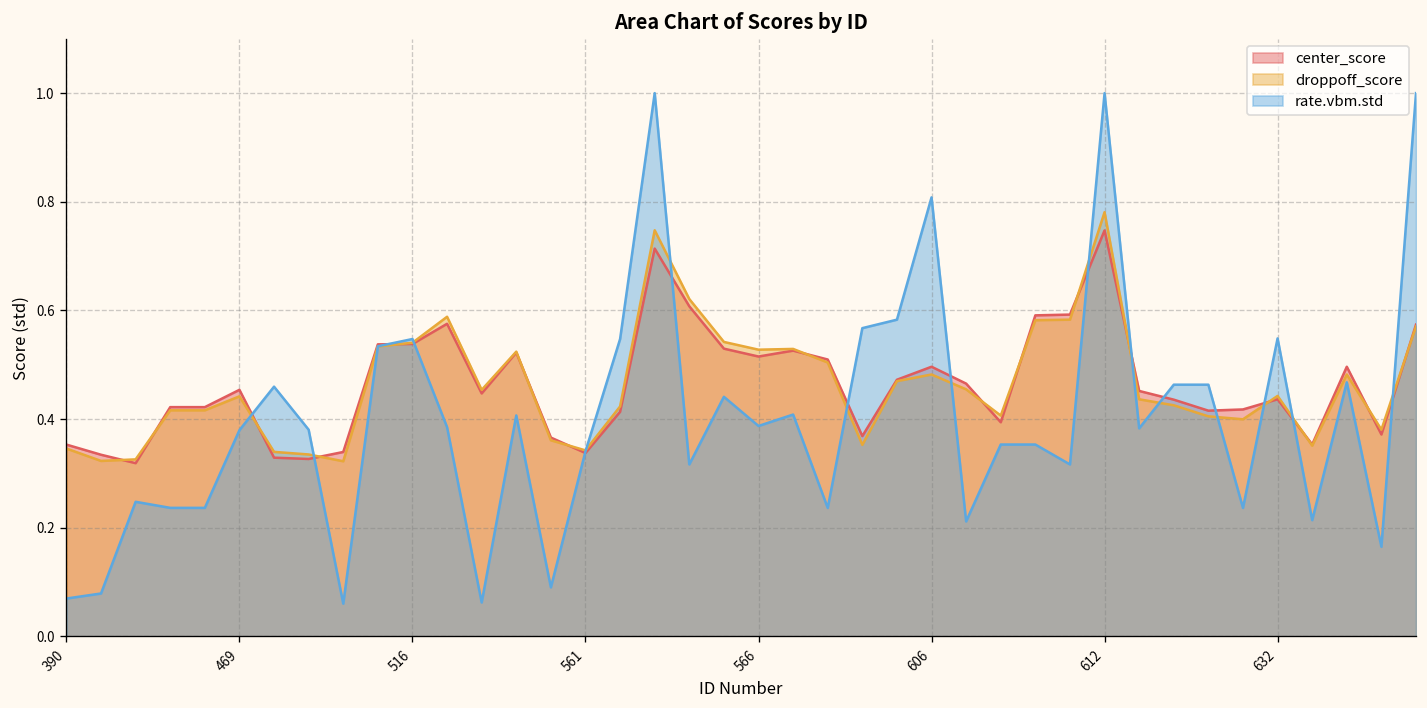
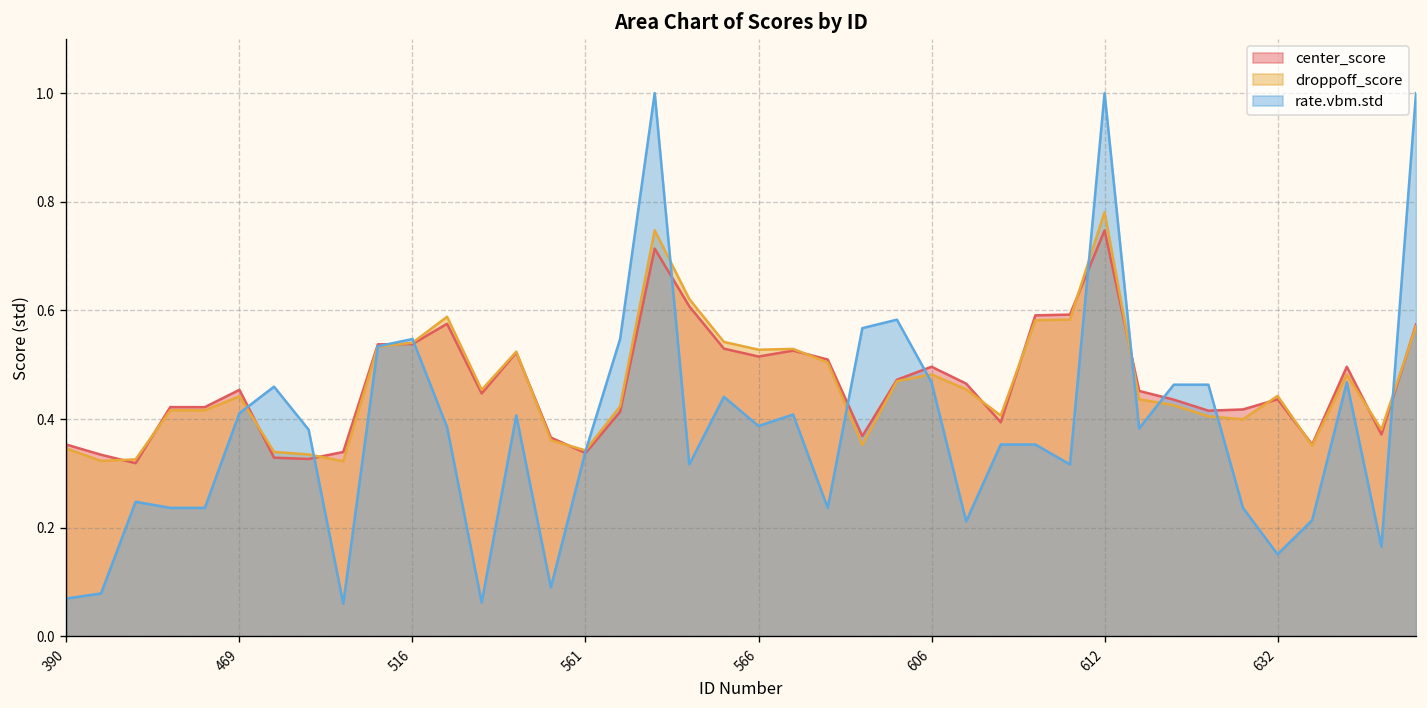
  {
    "rate.vbm.std": {
      "390": 0.07,
-     "469": 0.38,
+     "469": 0.41,
      "516": 0.55,
      "566": 0.39,
-     "606": 0.81,
+     "606": 0.47,
      "612": 1.00,
-     "632": 0.55
+     "632": 0.15
    }
  }
